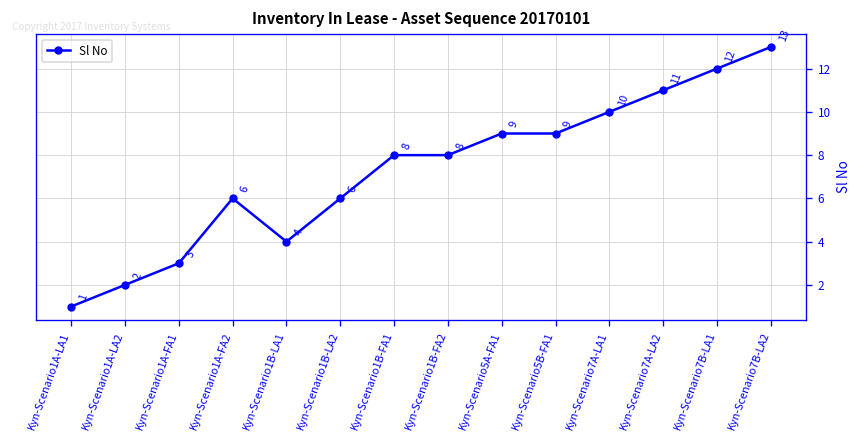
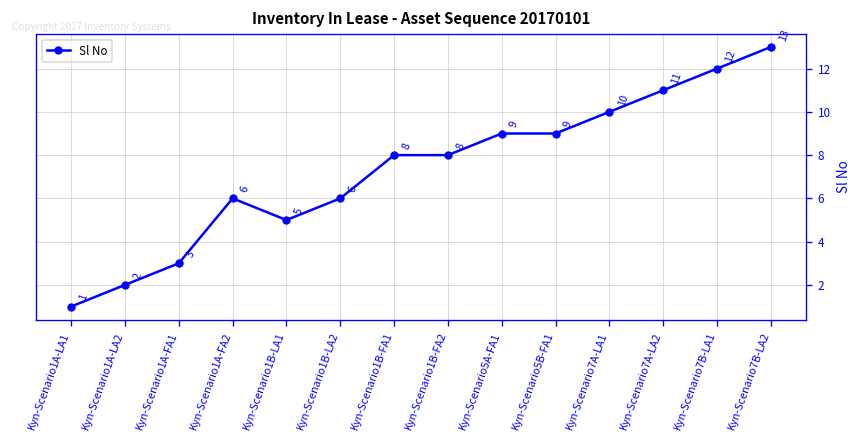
  {
    "Kyn-Scenario1A-LA1": 1,
    "Kyn-Scenario1A-LA2": 2,
    "Kyn-Scenario1A-FA1": 3,
    "Kyn-Scenario1A-FA2": 6,
-   "Kyn-Scenario1B-LA1": 4,
+   "Kyn-Scenario1B-LA1": 5,
    "Kyn-Scenario1B-LA2": 6,
    "Kyn-Scenario1B-FA1": 8,
    "Kyn-Scenario1B-FA2": 8,
    "Kyn-Scenario5A-FA1": 9,
    "Kyn-Scenario5B-FA1": 9,
    "Kyn-Scenario7A-LA1": 10,
    "Kyn-Scenario7A-LA2": 11,
    "Kyn-Scenario7B-LA1": 12,
    "Kyn-Scenario7B-LA2": 13
  }
